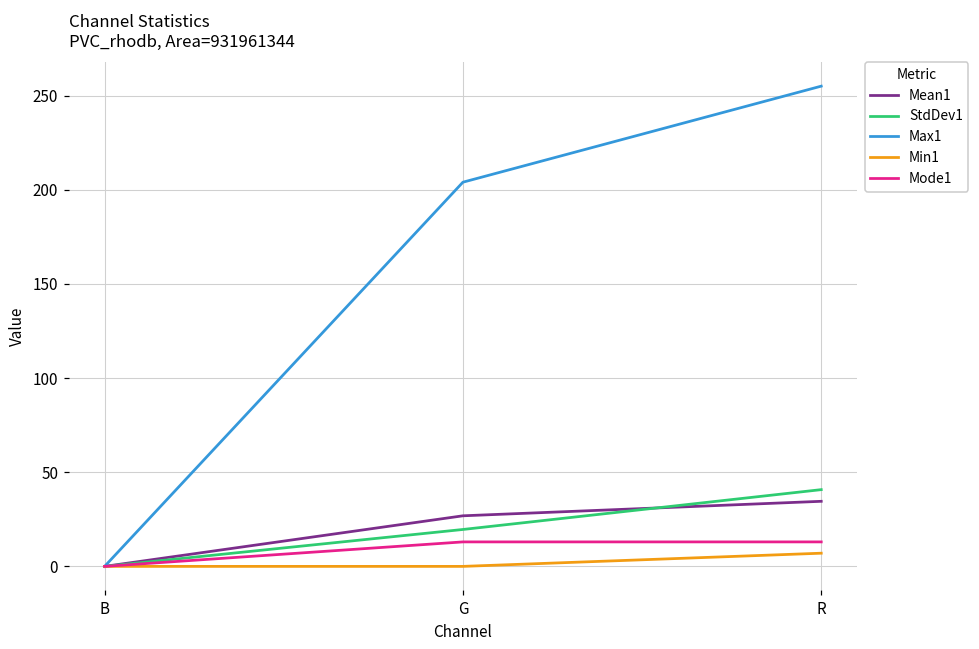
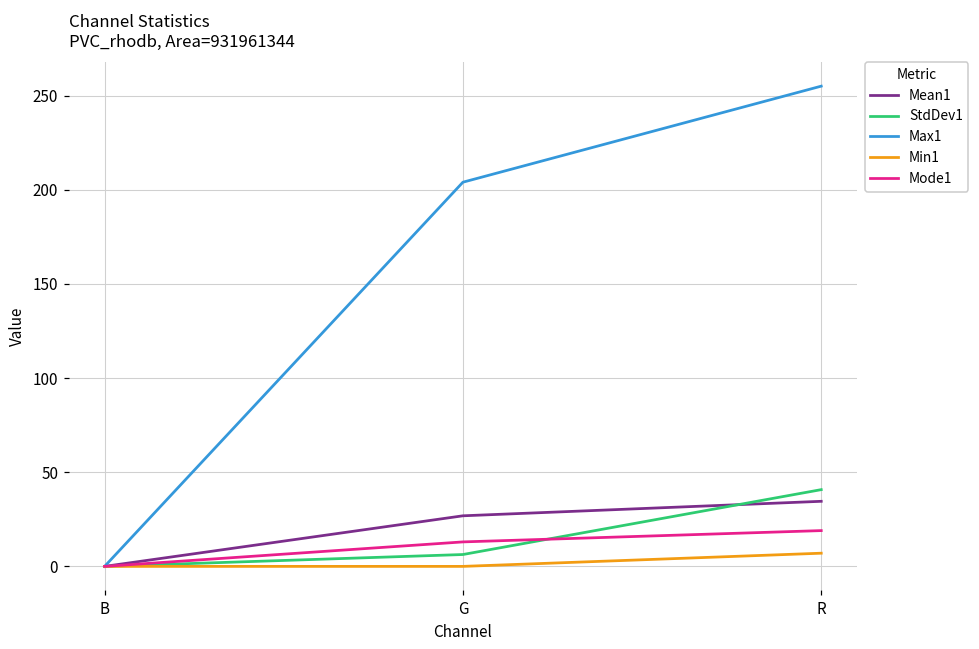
  {
    "Mean1": {
      "G": 27,
      "R": 35
    },
    "StdDev1": {
-     "G": 20,
+     "G": 6,
      "R": 41
    },
    "Max1": {
      "G": 204,
      "R": 255
    },
    "Min1": {
      "G": 0,
      "R": 7
    },
    "Mode1": {
      "G": 13,
-     "R": 13
+     "R": 19
    }
  }
